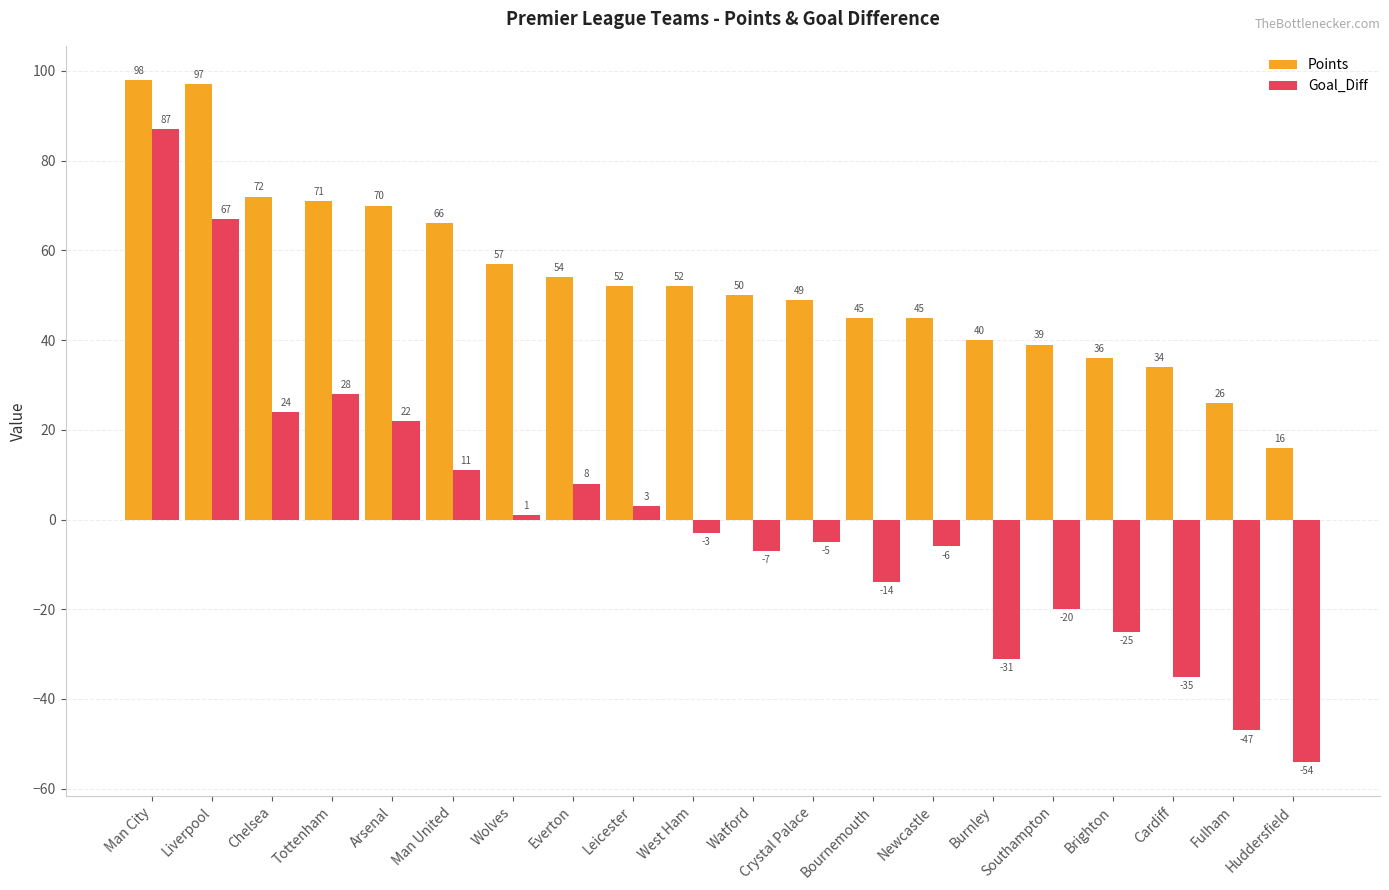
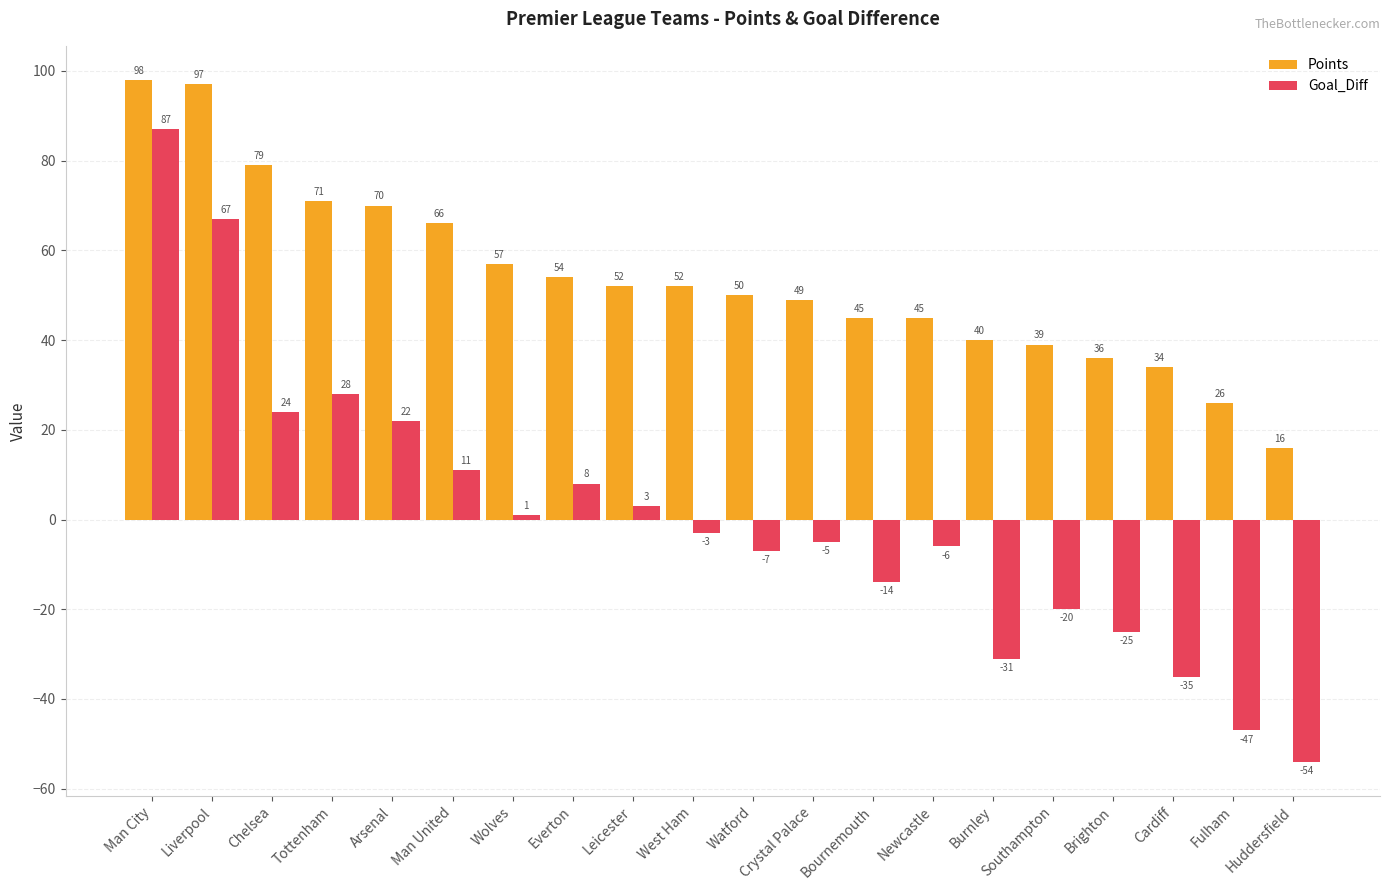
  {
    "Points": {
      "Man City": 98,
      "Liverpool": 97,
-     "Chelsea": 72,
+     "Chelsea": 79,
      "Tottenham": 71,
      "Arsenal": 70,
      "Man United": 66,
      "Wolves": 57,
      "Everton": 54,
      "Leicester": 52,
      "West Ham": 52,
      "Watford": 50,
      "Crystal Palace": 49,
      "Bournemouth": 45,
      "Newcastle": 45,
      "Burnley": 40,
      "Southampton": 39,
      "Brighton": 36,
      "Cardiff": 34,
      "Fulham": 26,
      "Huddersfield": 16
    },
    "Goal_Diff": {
      "Man City": 87,
      "Liverpool": 67,
      "Chelsea": 24,
      "Tottenham": 28,
      "Arsenal": 22,
      "Man United": 11,
      "Wolves": 1,
      "Everton": 8,
      "Leicester": 3,
      "West Ham": -3,
      "Watford": -7,
      "Crystal Palace": -5,
      "Bournemouth": -14,
      "Newcastle": -6,
      "Burnley": -31,
      "Southampton": -20,
      "Brighton": -25,
      "Cardiff": -35,
      "Fulham": -47,
      "Huddersfield": -54
    }
  }
